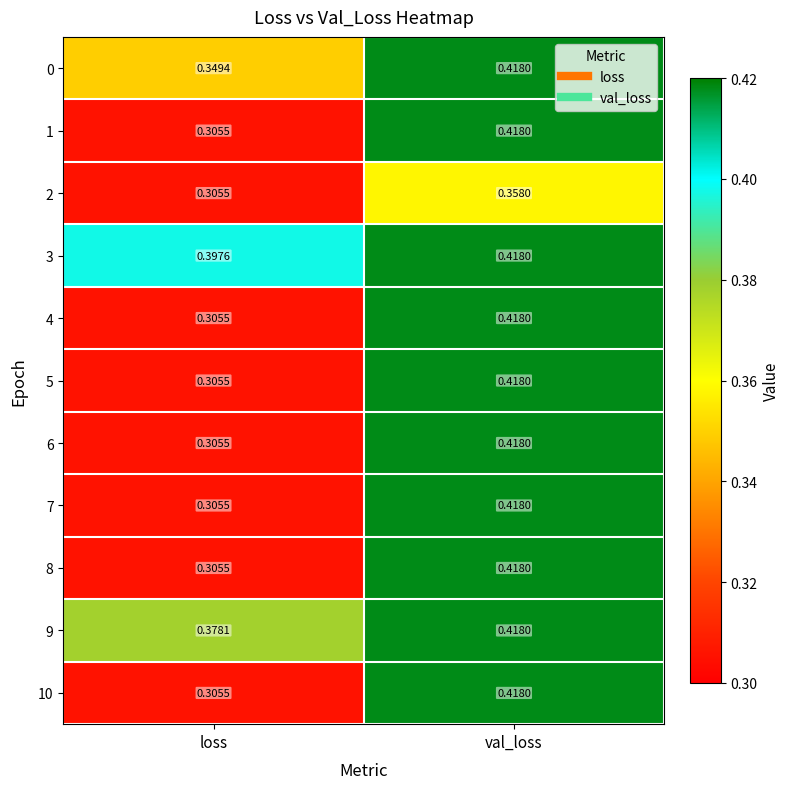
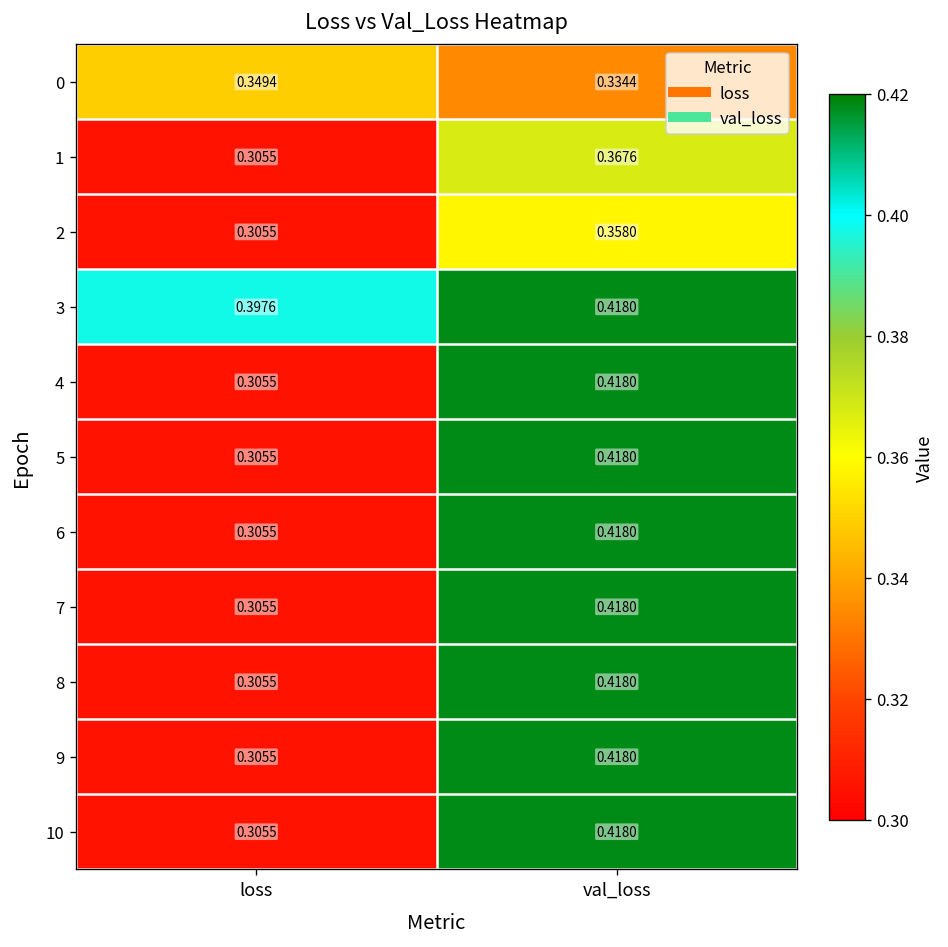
  {
    "0": {
-     "val_loss": 0.4180
+     "val_loss": 0.3344
    },
    "1": {
-     "val_loss": 0.4180
+     "val_loss": 0.3676
    },
    "9": {
-     "loss": 0.3781
+     "loss": 0.3055
    }
  }
